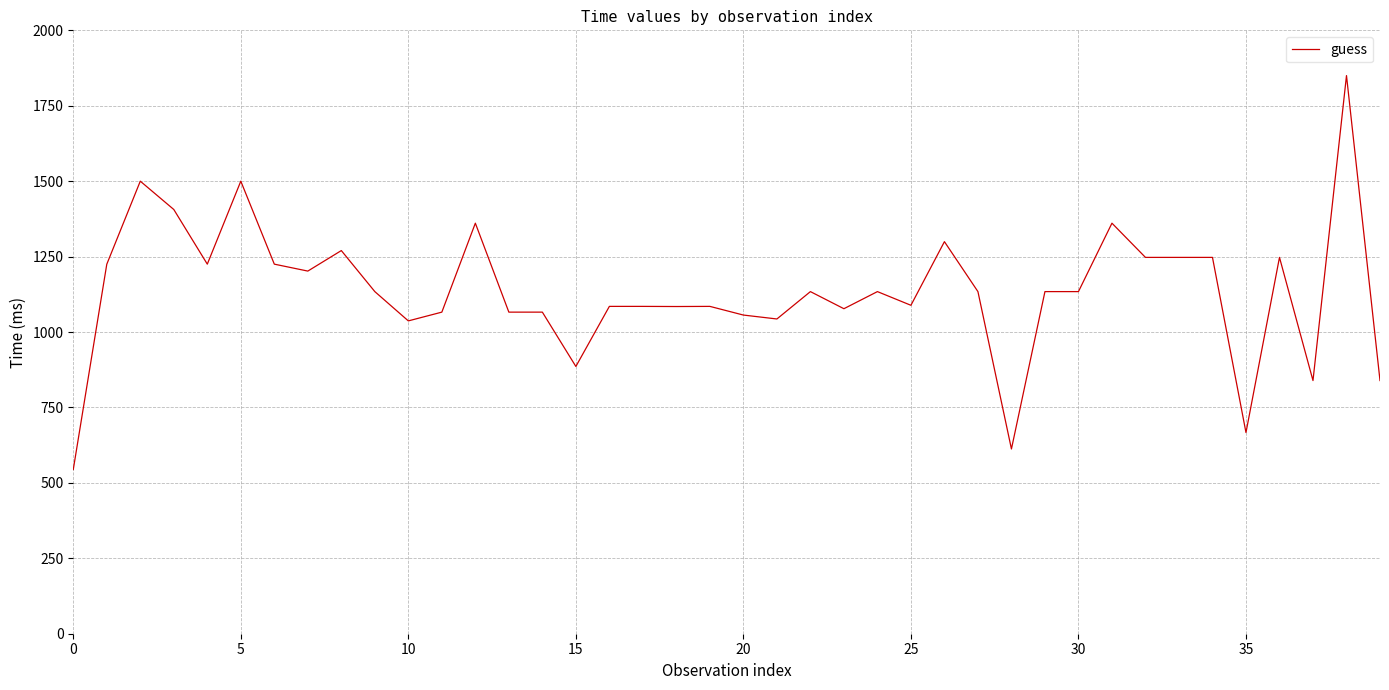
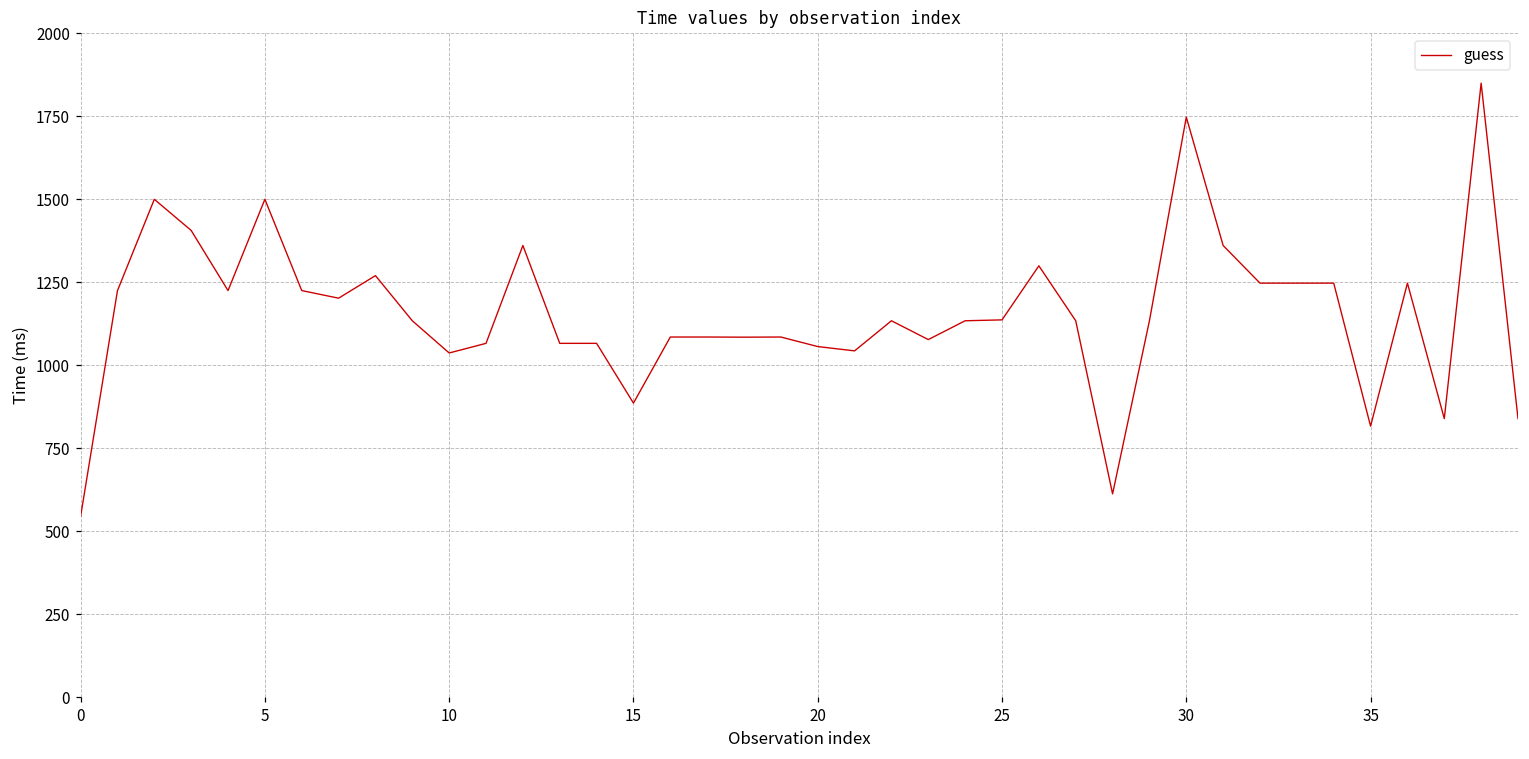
  {
    "0": 540,
    "5": 1500,
    "10": 1040,
    "15": 890,
    "20": 1060,
-   "25": 1090,
-   "30": 1130,
-   "35": 670
+   "25": 1140,
+   "30": 1750,
+   "35": 820
  }
